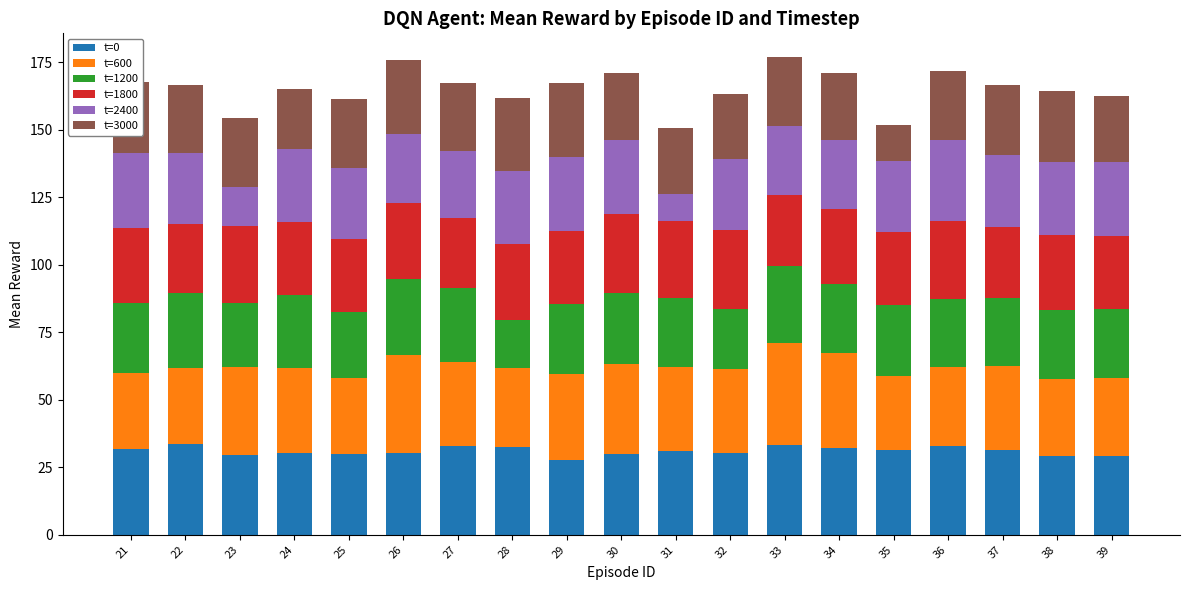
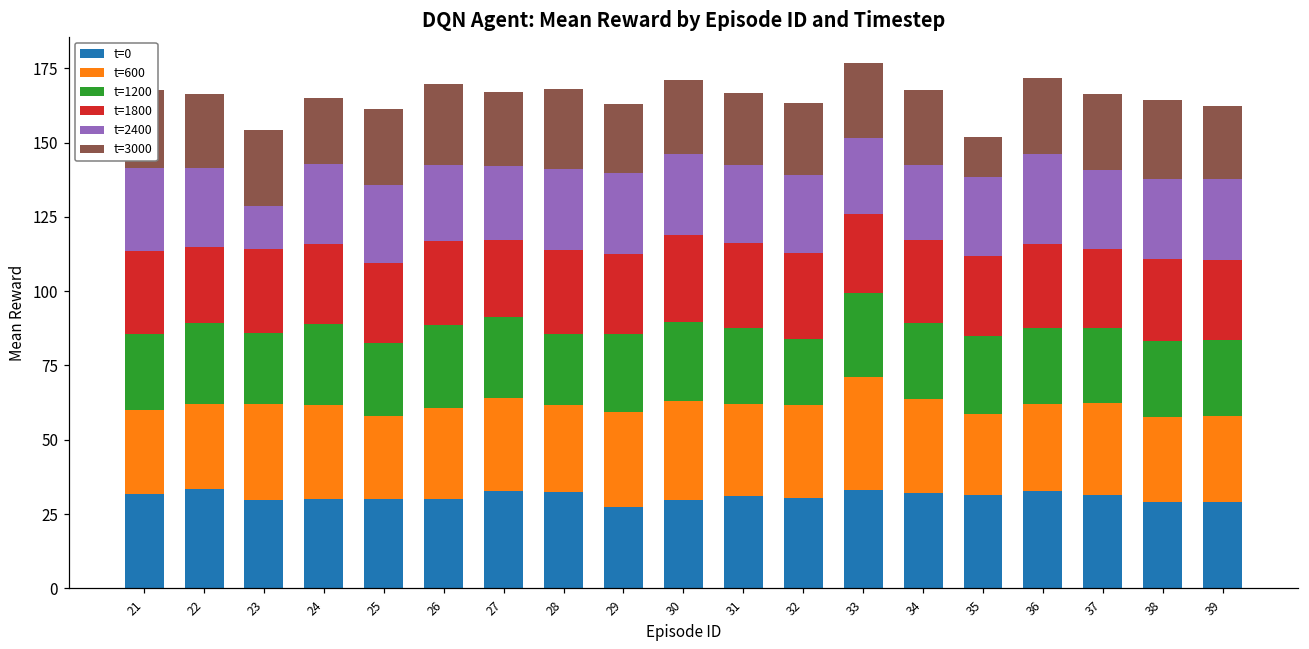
  {
    "t=0": {
      "21": 32,
      "22": 34,
      "23": 30,
      "24": 30,
      "25": 30,
      "26": 30,
      "27": 33,
      "28": 32,
      "29": 28,
      "30": 30,
      "31": 31,
      "32": 30,
      "33": 33,
      "34": 32,
      "35": 31,
      "36": 33,
      "37": 31,
      "38": 29,
      "39": 29
    },
    "t=600": {
      "21": 28,
      "22": 28,
      "23": 32,
      "24": 32,
      "25": 28,
-     "26": 36,
+     "26": 30,
      "27": 31,
      "28": 29,
      "29": 32,
      "30": 33,
      "31": 31,
      "32": 31,
      "33": 38,
-     "34": 35,
+     "34": 32,
      "35": 27,
      "36": 29,
      "37": 31,
      "38": 29,
      "39": 29
    },
    "t=1200": {
      "21": 26,
      "22": 28,
      "23": 24,
      "24": 27,
      "25": 25,
      "26": 28,
      "27": 27,
-     "28": 18,
+     "28": 24,
      "29": 26,
      "30": 27,
      "31": 26,
      "32": 22,
      "33": 29,
      "34": 26,
      "35": 26,
      "36": 25,
      "37": 25,
      "38": 25,
      "39": 26
    },
    "t=1800": {
      "21": 28,
      "22": 25,
      "23": 28,
      "24": 27,
      "25": 27,
      "26": 28,
      "27": 26,
      "28": 28,
      "29": 27,
      "30": 29,
      "31": 28,
      "32": 29,
      "33": 26,
      "34": 28,
      "35": 27,
      "36": 29,
      "37": 26,
      "38": 28,
      "39": 27
    },
    "t=2400": {
      "21": 28,
      "22": 26,
      "23": 15,
      "24": 27,
      "25": 26,
      "26": 26,
      "27": 25,
      "28": 27,
      "29": 27,
      "30": 27,
-     "31": 10,
+     "31": 26,
      "32": 26,
      "33": 26,
      "34": 25,
      "35": 26,
      "36": 30,
      "37": 27,
      "38": 27,
      "39": 27
    },
    "t=3000": {
      "22": 25,
      "23": 26,
      "24": 22,
      "25": 25,
      "26": 27,
      "27": 25,
      "28": 27,
-     "29": 28,
+     "29": 23,
      "30": 25,
      "31": 24,
      "32": 24,
      "33": 25,
      "34": 25,
      "35": 13,
      "36": 26,
      "37": 26,
      "38": 26,
      "39": 25
    }
  }
